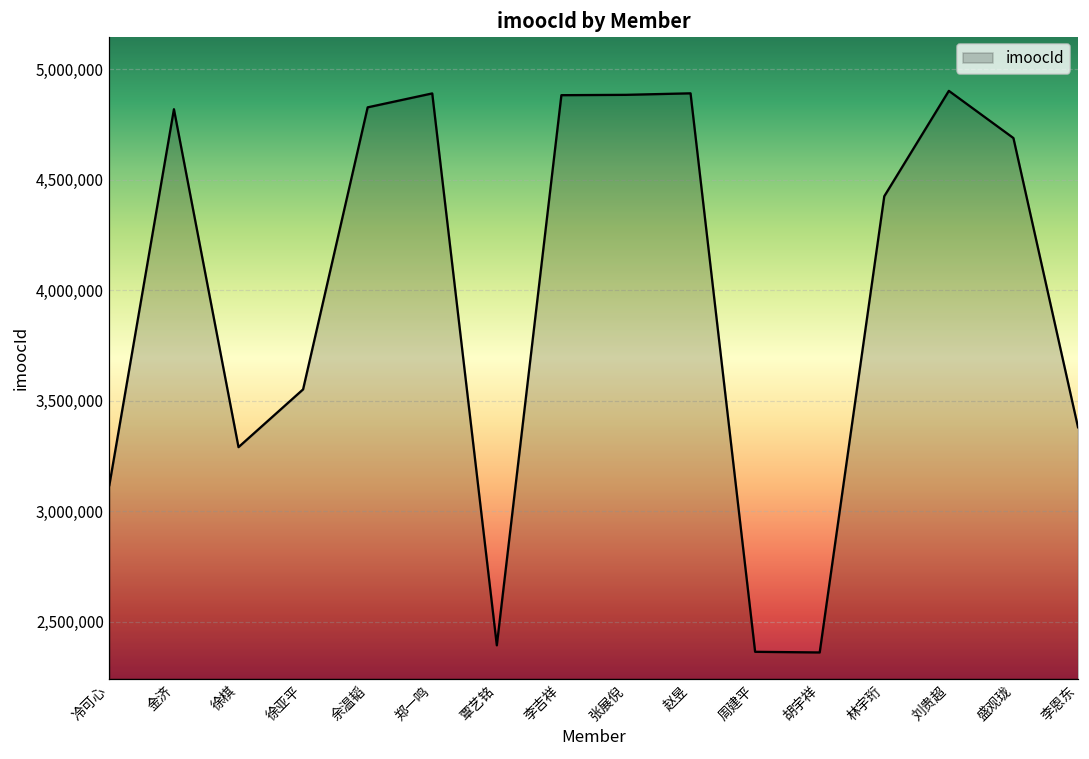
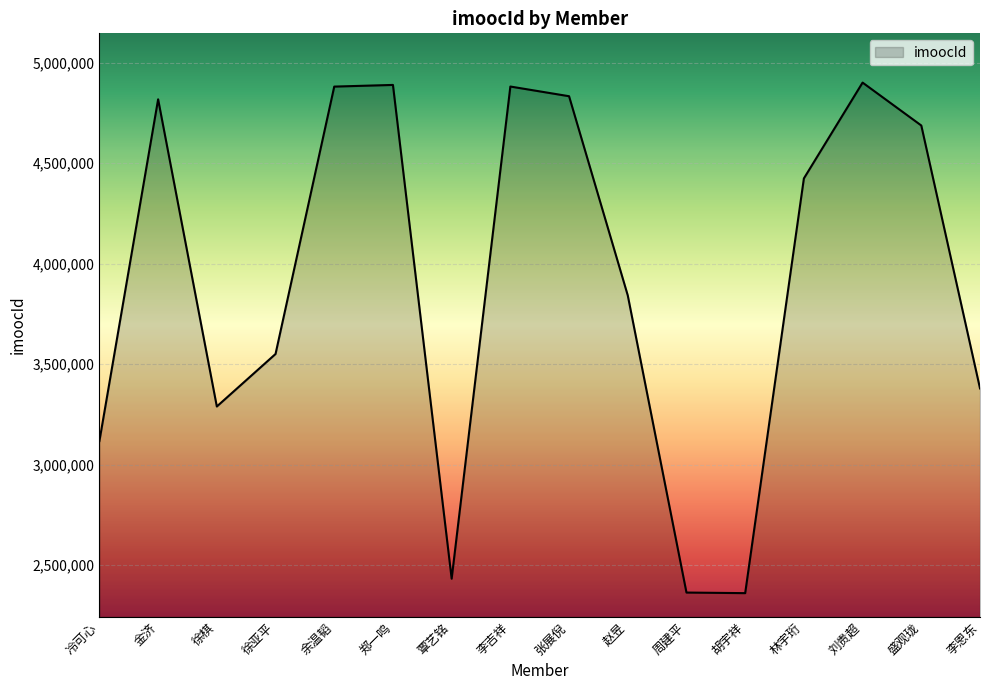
  {
    "冷可心": "3,120,000",
    "金济": "4,820,000",
    "徐棋": "3,290,000",
    "徐亚平": "3,550,000",
-   "余温韬": "4,830,000",
+   "余温韬": "4,880,000",
    "郑一鸣": "4,890,000",
-   "覃艺铭": "2,390,000",
+   "覃艺铭": "2,430,000",
    "李吉祥": "4,880,000",
-   "张展倪": "4,880,000",
-   "赵昱": "4,890,000",
+   "张展倪": "4,830,000",
+   "赵昱": "3,840,000",
    "周建平": "2,360,000",
    "胡宇祥": "2,360,000",
    "林宇珩": "4,420,000",
    "刘贵超": "4,900,000",
    "盛观珑": "4,690,000",
    "李恩东": "3,380,000"
  }
